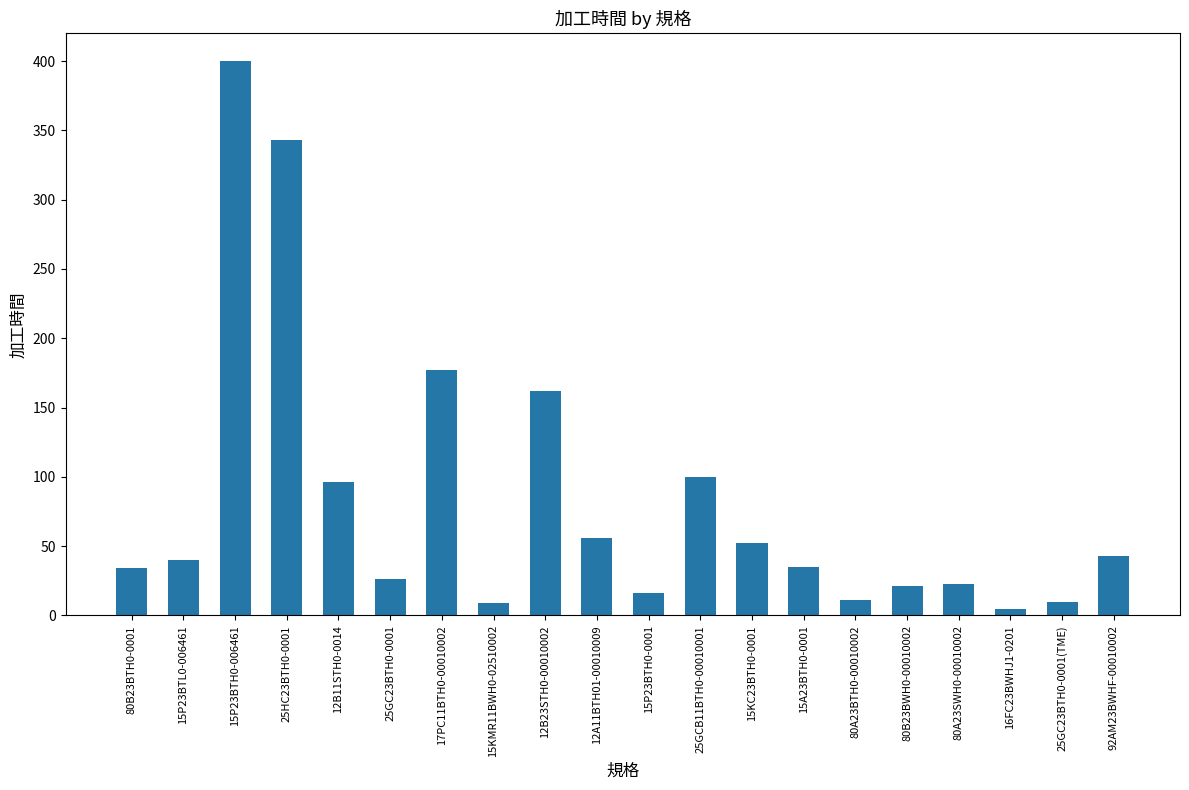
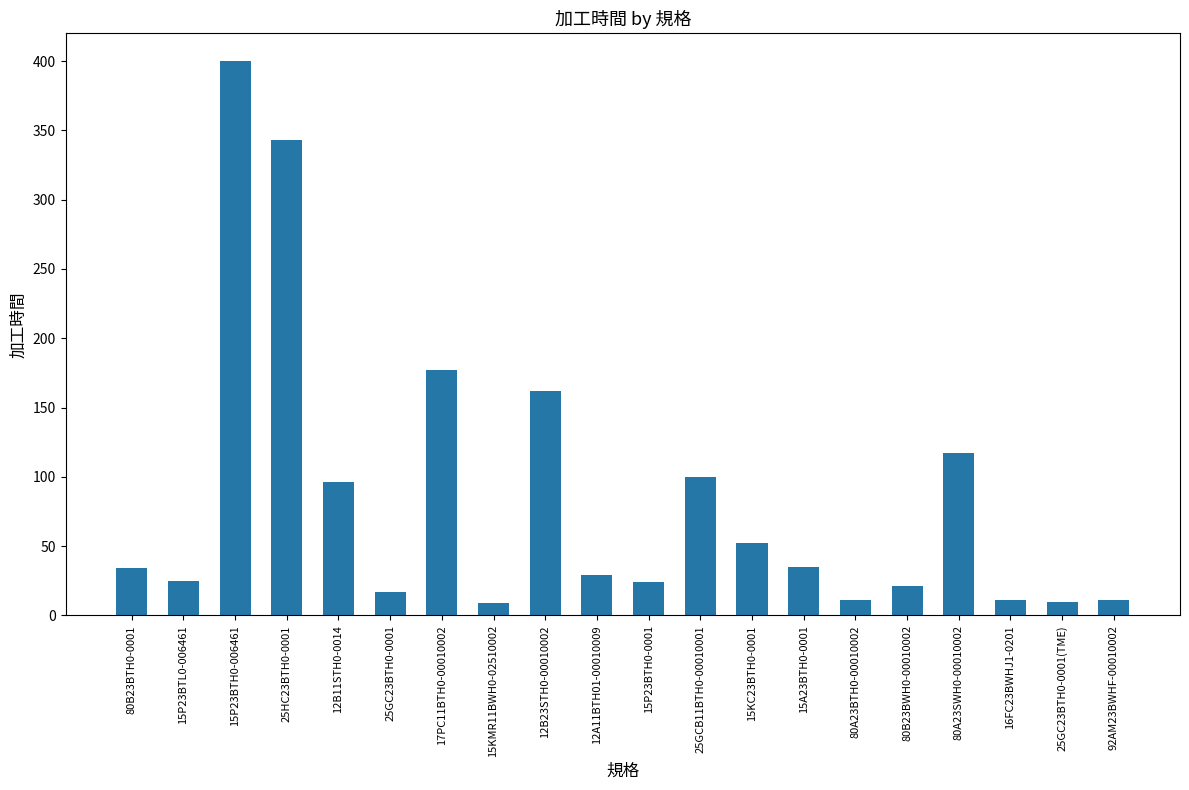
  {
    "80B23BTH0-0001": 34,
-   "15P23BTL0-006461": 40,
+   "15P23BTL0-006461": 25,
    "15P23BTH0-006461": 400,
    "25HC23BTH0-0001": 343,
    "12B11STH0-0014": 96,
-   "25GC23BTH0-0001": 26,
+   "25GC23BTH0-0001": 17,
    "17PC11BTH0-00010002": 177,
    "15KMR11BWH0-02510002": 9,
    "12B23STH0-00010002": 162,
-   "12A11BTH01-00010009": 56,
-   "15P23BTH0-0001": 16,
+   "12A11BTH01-00010009": 29,
+   "15P23BTH0-0001": 24,
    "25GCB11BTH0-00010001": 100,
    "15KC23BTH0-0001": 52,
    "15A23BTH0-0001": 35,
    "80A23BTH0-00010002": 11,
    "80B23BWH0-00010002": 21,
-   "80A23SWH0-00010002": 23,
-   "16FC23BWHJ1-0201": 5,
+   "80A23SWH0-00010002": 117,
+   "16FC23BWHJ1-0201": 11,
    "25GC23BTH0-0001(TME)": 10,
-   "92AM23BWHF-00010002": 43
+   "92AM23BWHF-00010002": 11
  }
